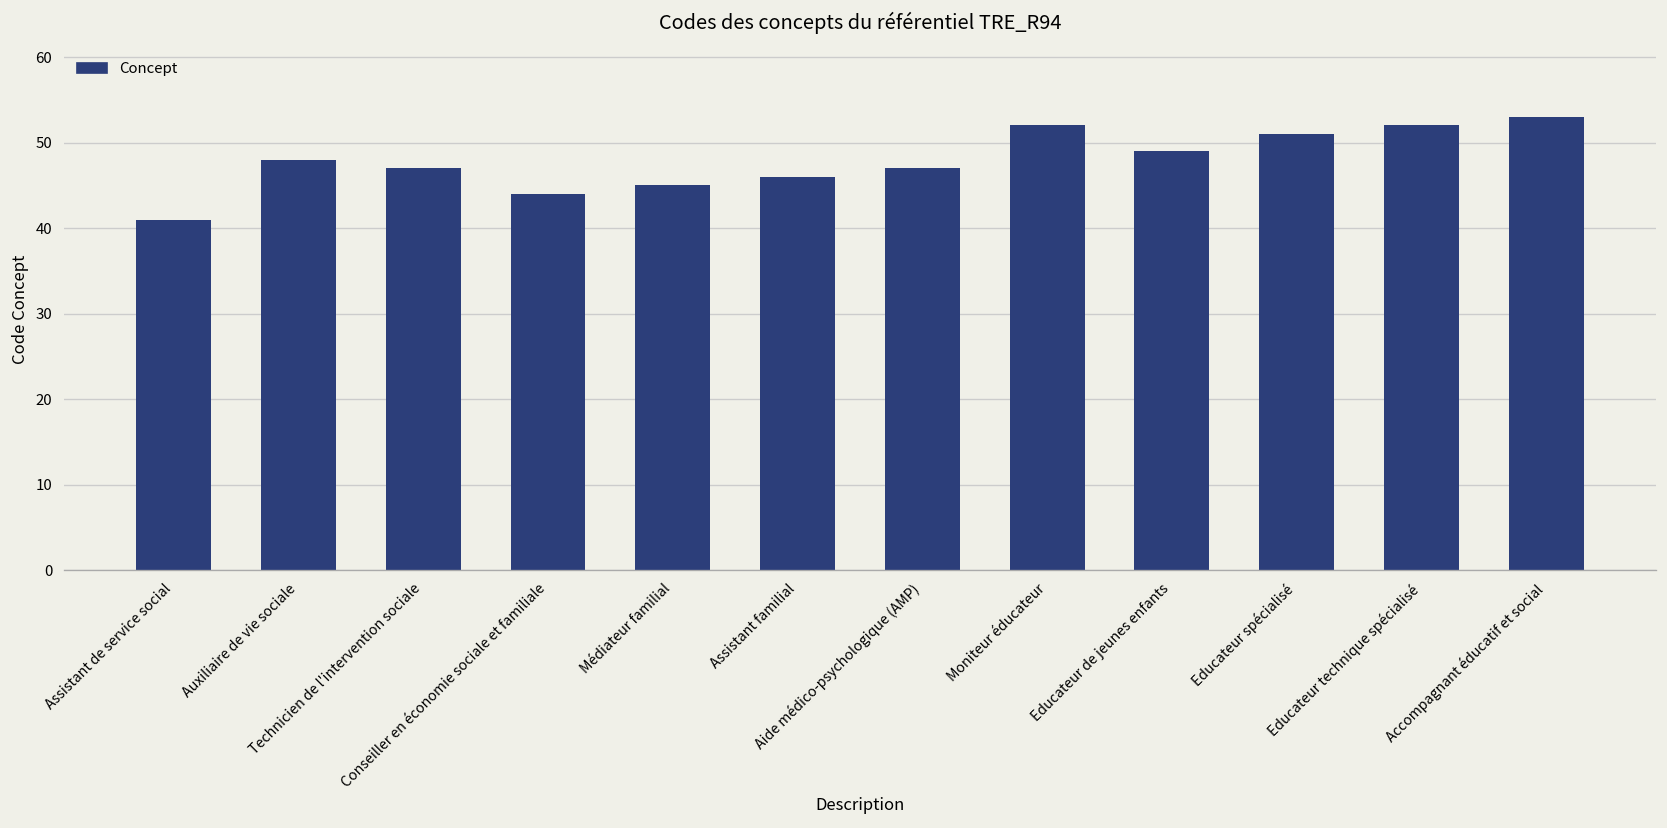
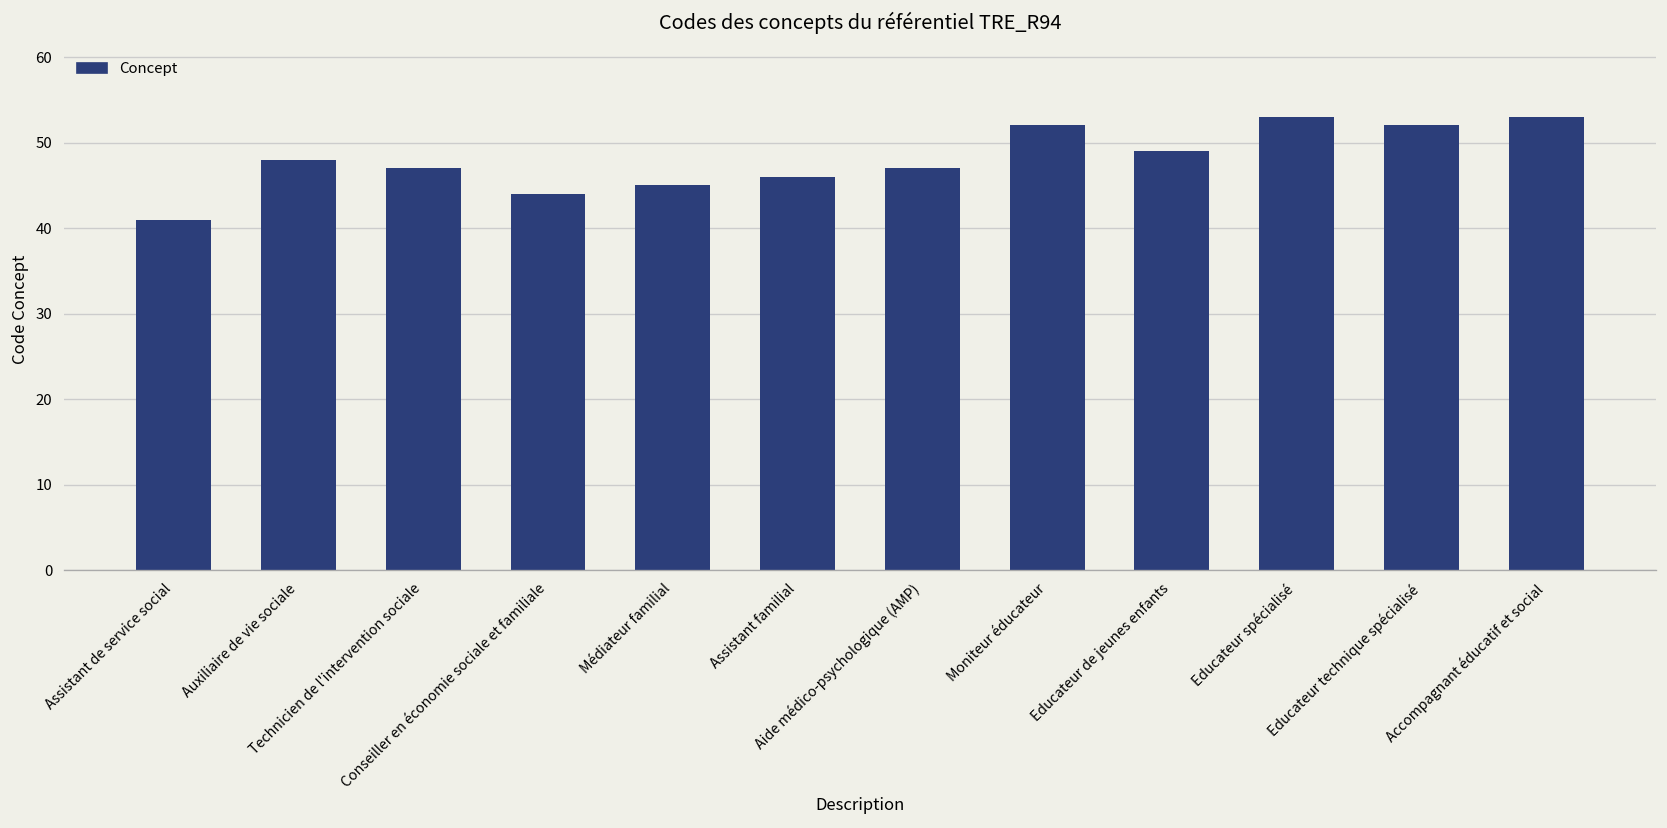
  {
    "Assistant de service social": 41,
    "Auxiliaire de vie sociale": 48,
    "Technicien de l'intervention sociale": 47,
    "Conseiller en économie sociale et familiale": 44,
    "Médiateur familial": 45,
    "Assistant familial": 46,
    "Aide médico-psychologique (AMP)": 47,
    "Moniteur éducateur": 52,
    "Educateur de jeunes enfants": 49,
-   "Educateur spécialisé": 51,
+   "Educateur spécialisé": 53,
    "Educateur technique spécialisé": 52,
    "Accompagnant éducatif et social": 53
  }
